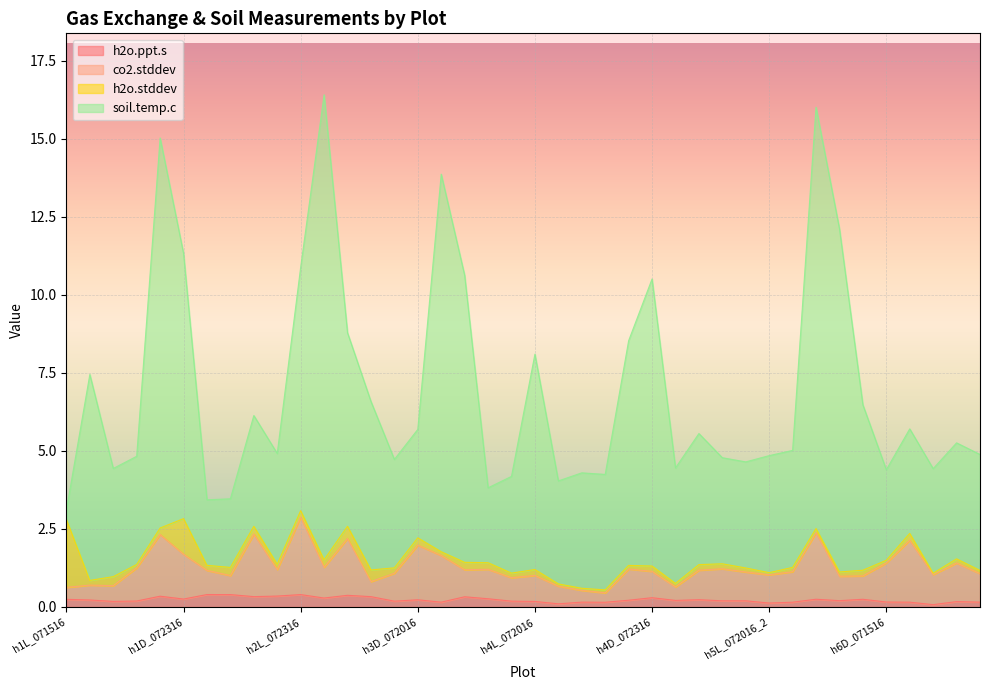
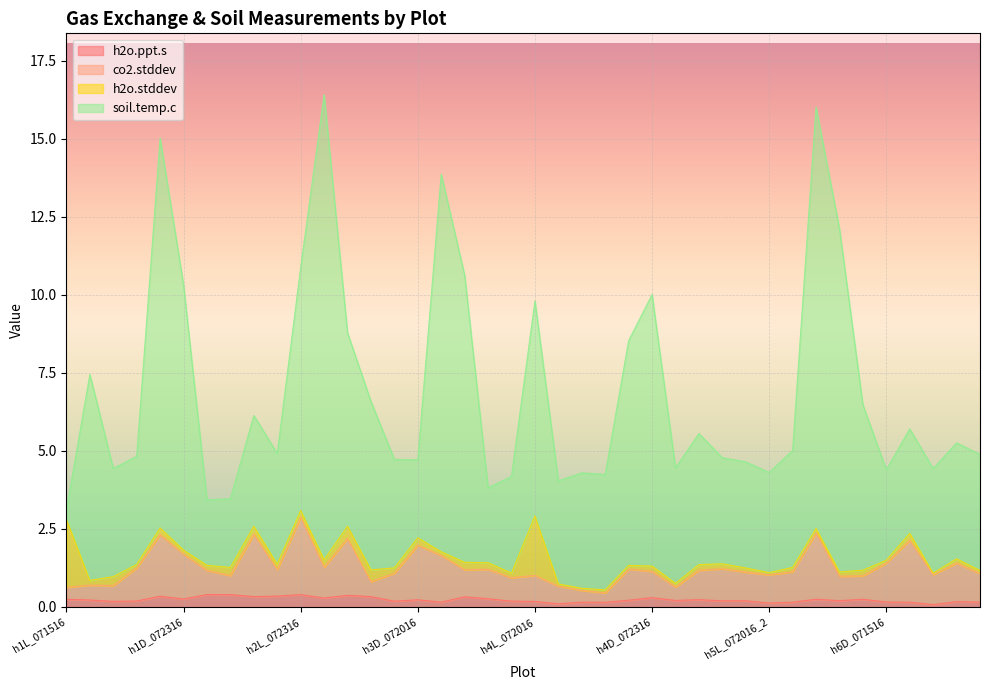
  {
    "h2o.stddev": {
      "h1L_071516": 2.2,
-     "h1D_072316": 1.1,
+     "h1D_072316": 0.1,
      "h2L_072316": 0.2,
      "h3D_072016": 0.2,
-     "h4L_072016": 0.2,
+     "h4L_072016": 1.9,
      "h4D_072316": 0.2,
      "h6D_071516": 0.1
    },
    "soil.temp.c": {
      "h1L_071516": 0.3,
      "h1D_072316": 8.5,
      "h2L_072316": 7.8,
-     "h3D_072016": 3.5,
+     "h3D_072016": 2.5,
      "h4L_072016": 6.9,
-     "h4D_072316": 9.2,
-     "h5L_072016_2": 3.8,
+     "h4D_072316": 8.7,
+     "h5L_072016_2": 3.2,
      "h6D_071516": 2.9
    }
  }
